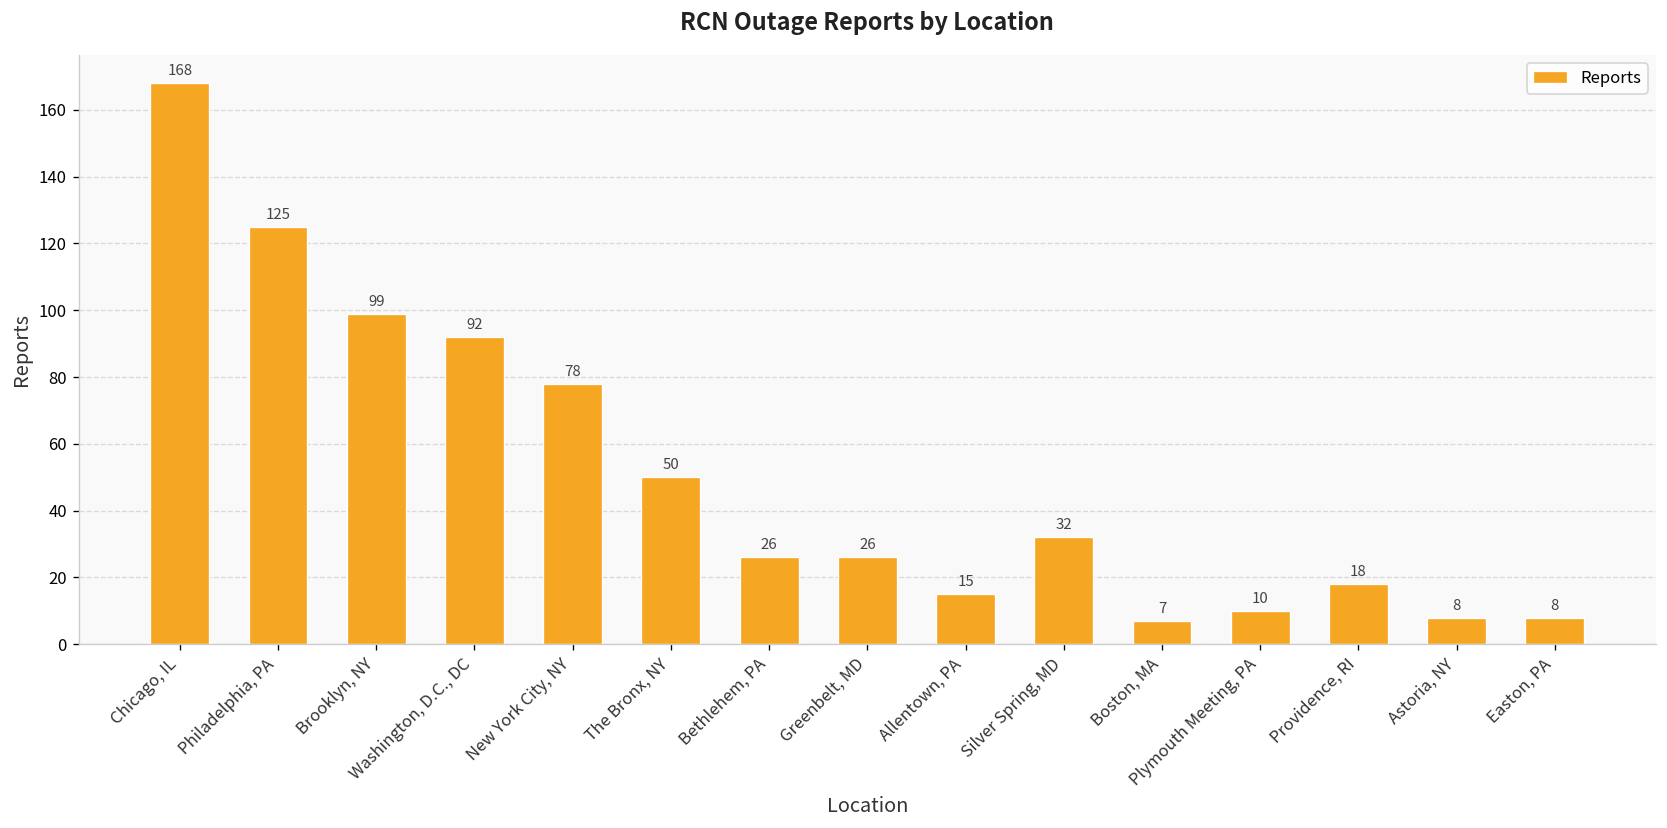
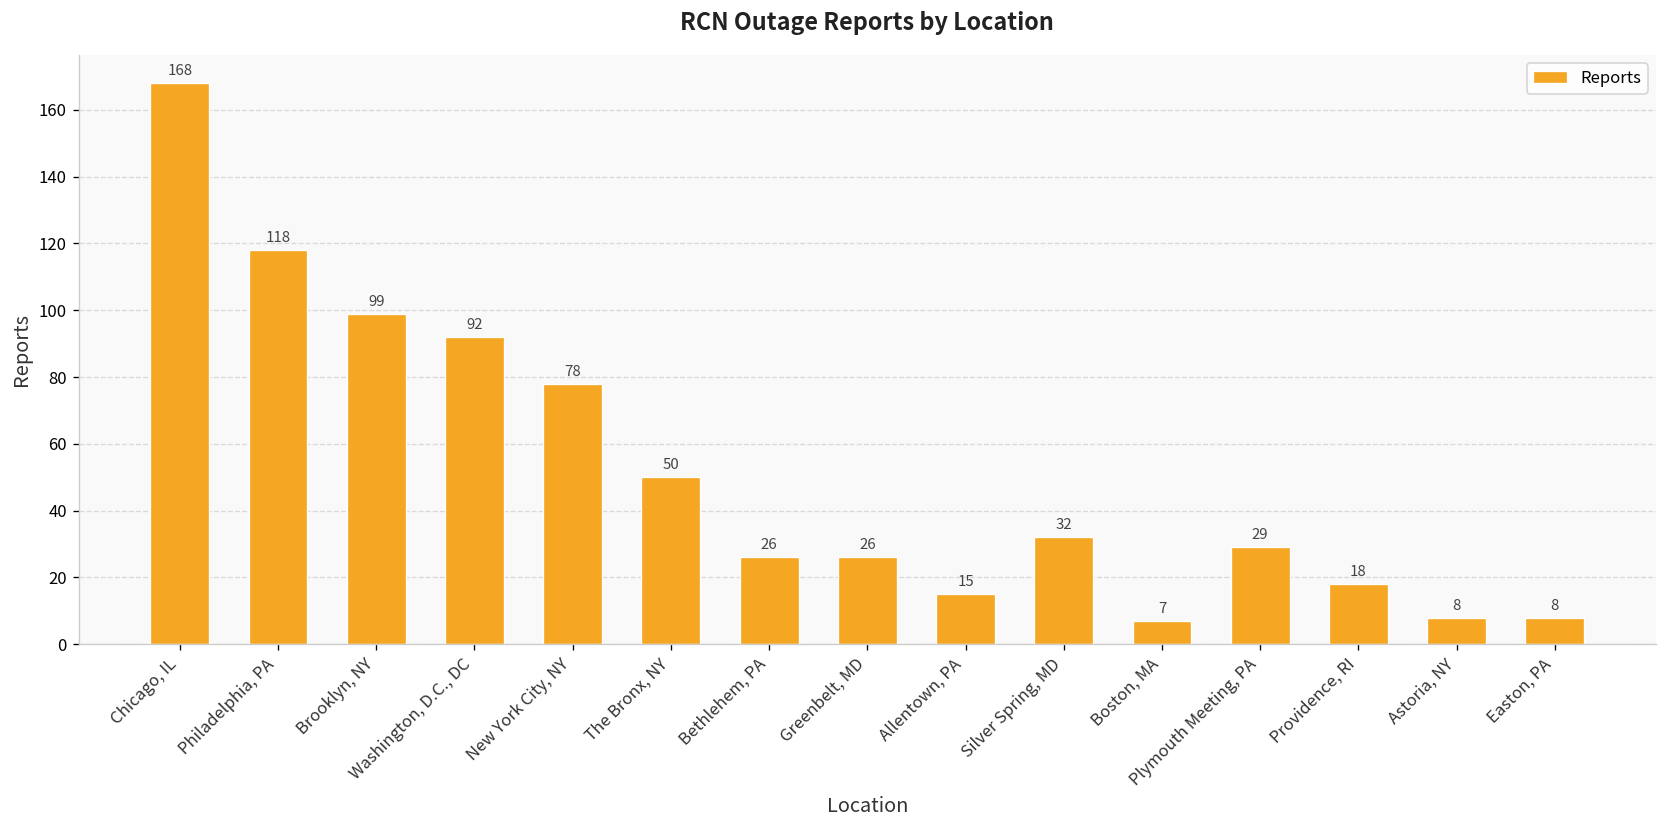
  {
    "Chicago, IL": 168,
-   "Philadelphia, PA": 125,
+   "Philadelphia, PA": 118,
    "Brooklyn, NY": 99,
    "Washington, D.C., DC": 92,
    "New York City, NY": 78,
    "The Bronx, NY": 50,
    "Bethlehem, PA": 26,
    "Greenbelt, MD": 26,
    "Allentown, PA": 15,
    "Silver Spring, MD": 32,
    "Boston, MA": 7,
-   "Plymouth Meeting, PA": 10,
+   "Plymouth Meeting, PA": 29,
    "Providence, RI": 18,
    "Astoria, NY": 8,
    "Easton, PA": 8
  }
